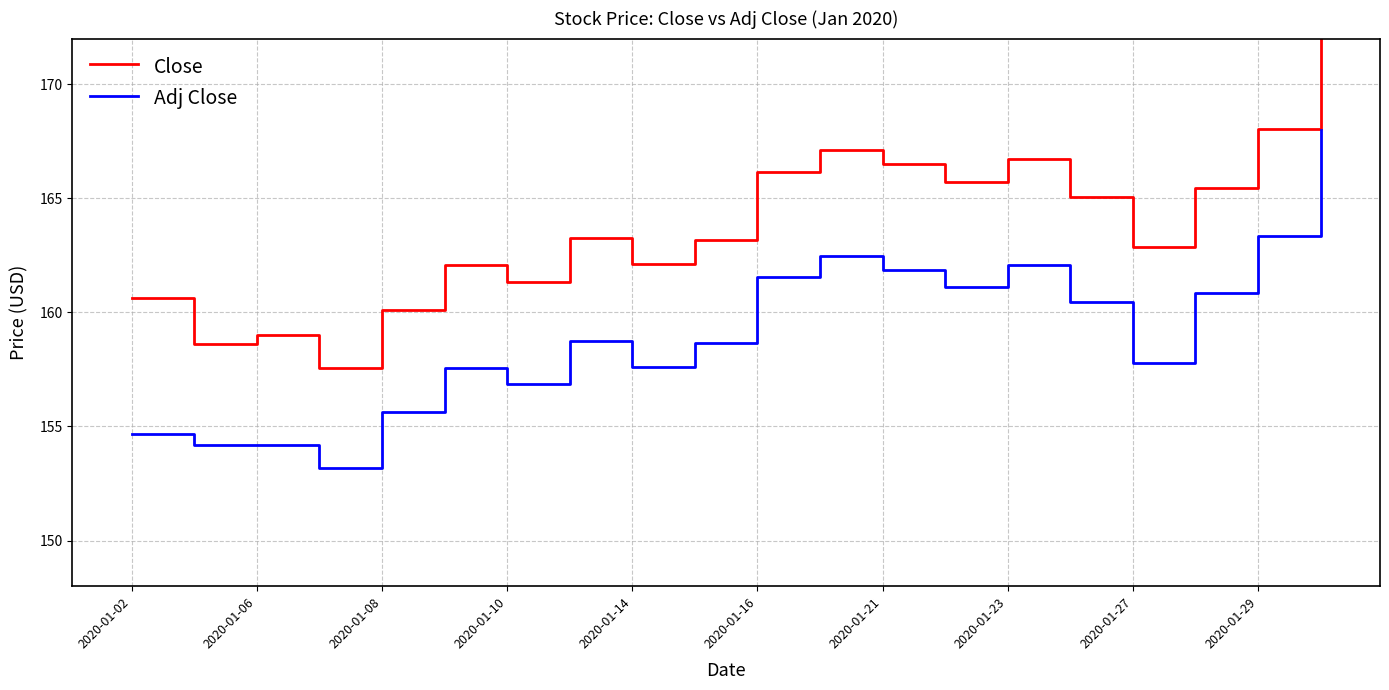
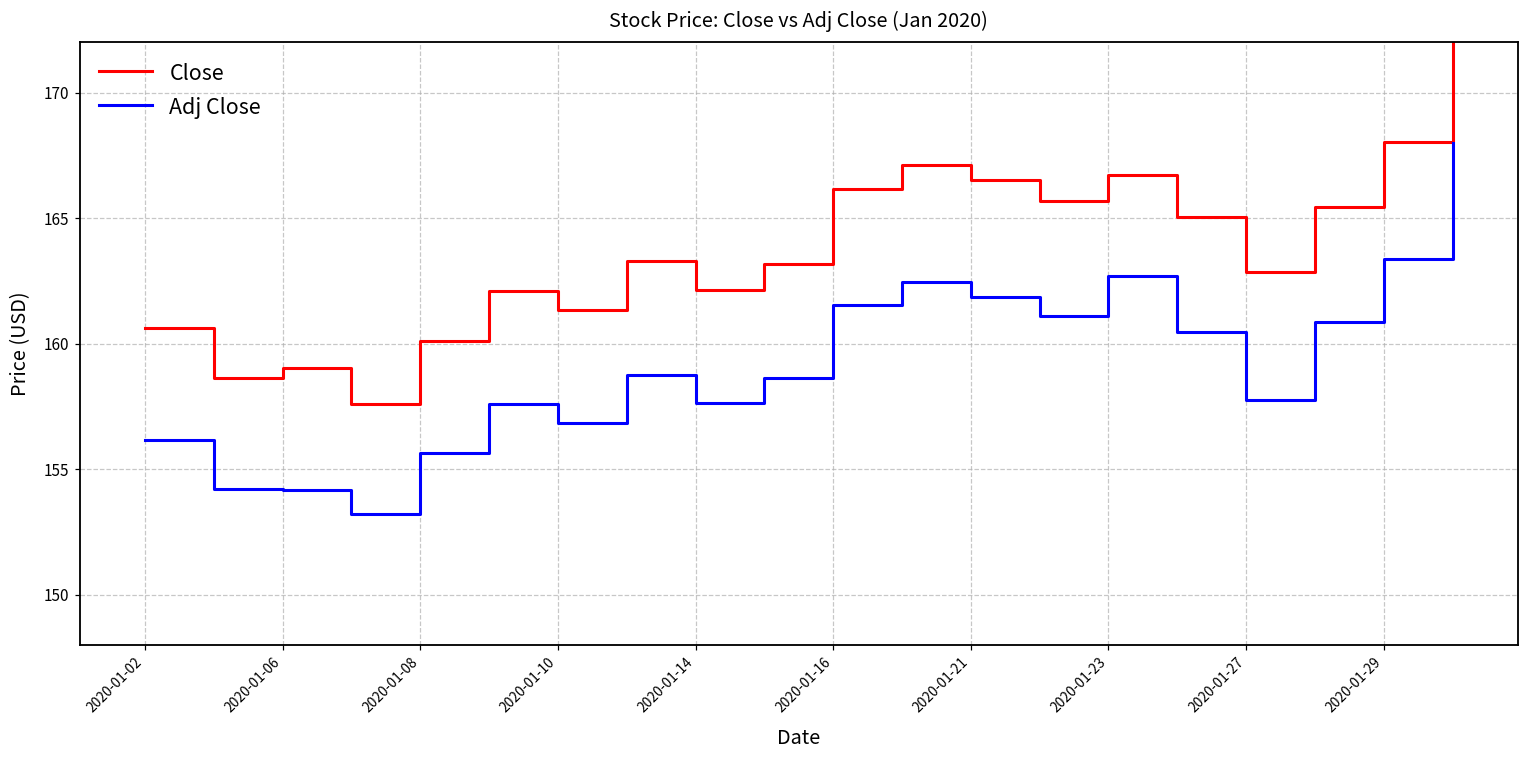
  {
    "Close": {
      "2020-01-02": 160.6,
      "2020-01-06": 159.0,
      "2020-01-08": 160.1,
      "2020-01-10": 161.3,
      "2020-01-14": 162.1,
      "2020-01-16": 166.2,
      "2020-01-21": 166.5,
      "2020-01-23": 166.7,
      "2020-01-27": 162.9,
      "2020-01-29": 168.0
    },
    "Adj Close": {
-     "2020-01-02": 154.7,
+     "2020-01-02": 156.2,
      "2020-01-06": 154.2,
      "2020-01-08": 155.6,
      "2020-01-10": 156.9,
      "2020-01-14": 157.6,
      "2020-01-16": 161.5,
      "2020-01-21": 161.9,
-     "2020-01-23": 162.1,
+     "2020-01-23": 162.7,
      "2020-01-27": 157.8,
      "2020-01-29": 163.4
    }
  }
